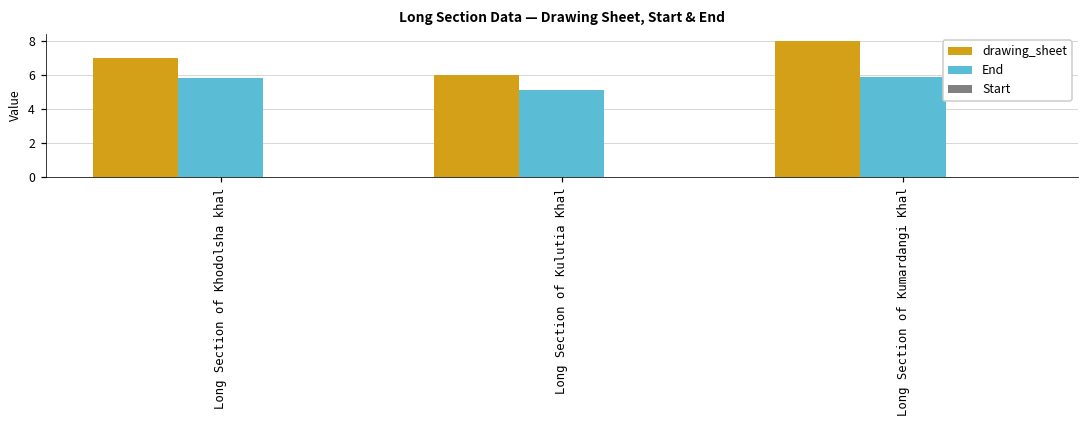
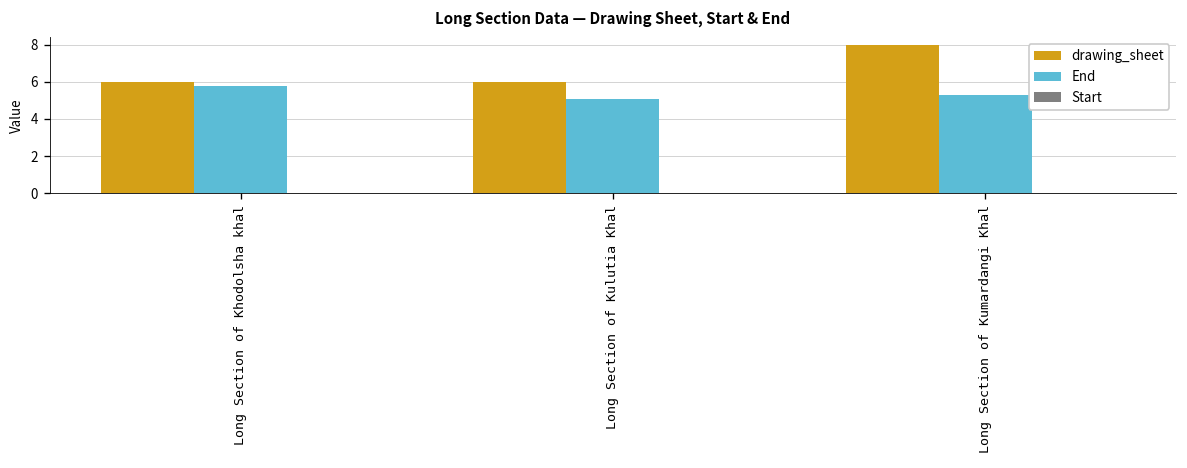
  {
    "drawing_sheet": {
-     "Long Section of Khodolsha khal": 7,
+     "Long Section of Khodolsha khal": 6,
      "Long Section of Kulutia Khal": 6,
      "Long Section of Kumardangi Khal": 8
    },
    "End": {
      "Long Section of Khodolsha khal": 5.8,
      "Long Section of Kulutia Khal": 5.1,
-     "Long Section of Kumardangi Khal": 5.9
+     "Long Section of Kumardangi Khal": 5.3
    },
    "Start": {
      "Long Section of Khodolsha khal": 0.0,
      "Long Section of Kulutia Khal": 0.0,
      "Long Section of Kumardangi Khal": 0.0
    }
  }
